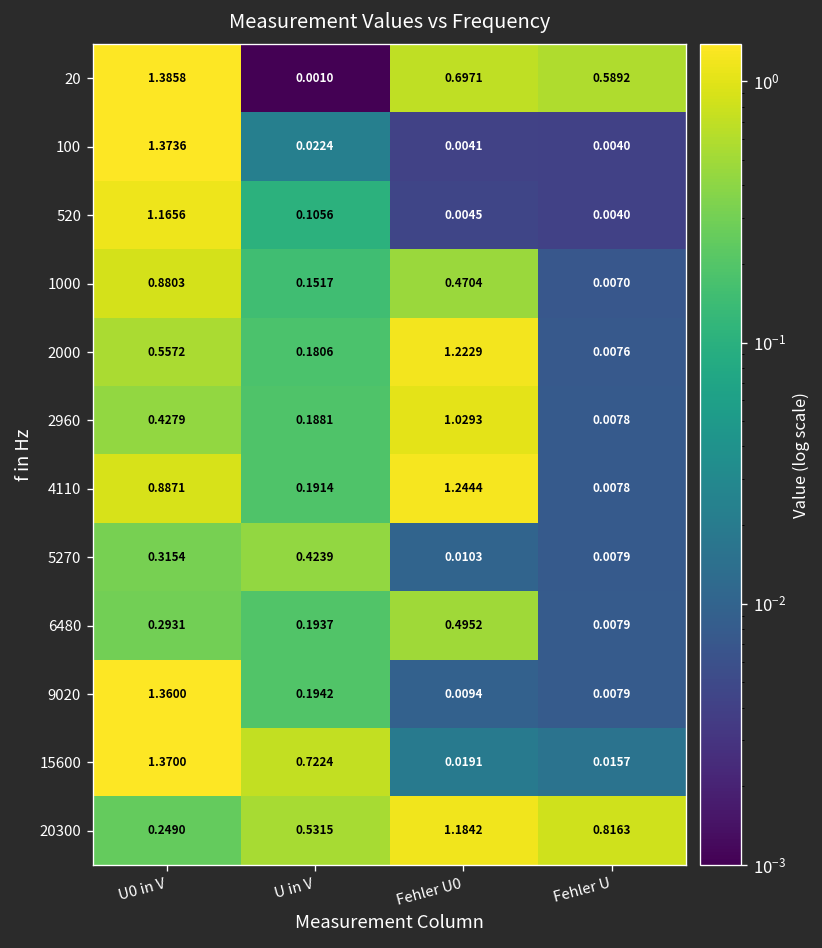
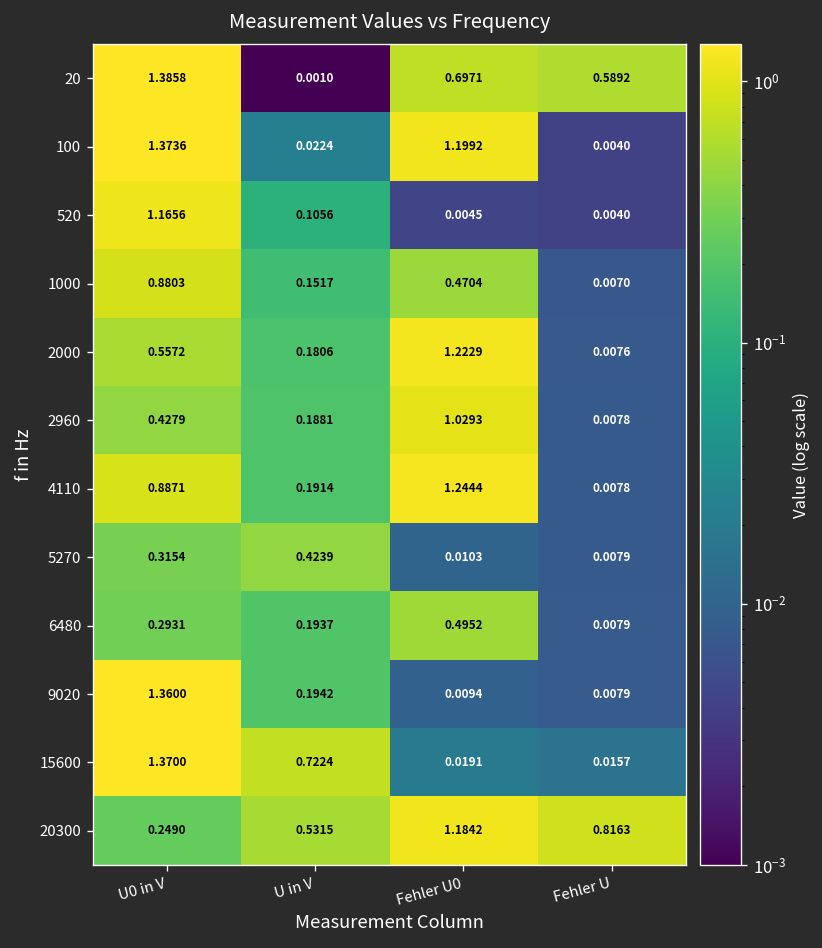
  {
    "20": {
      "U0 in V": 1.3858,
      "U in V": 0.0010,
      "Fehler U0": 0.6971,
      "Fehler U": 0.5892
    },
    "100": {
      "U0 in V": 1.3736,
      "U in V": 0.0224,
-     "Fehler U0": 0.0041,
+     "Fehler U0": 1.1992,
      "Fehler U": 0.0040
    },
    "520": {
      "U0 in V": 1.1656,
      "U in V": 0.1056,
      "Fehler U0": 0.0045,
      "Fehler U": 0.0040
    },
    "1000": {
      "U0 in V": 0.8803,
      "U in V": 0.1517,
      "Fehler U0": 0.4704,
      "Fehler U": 0.0070
    },
    "2000": {
      "U0 in V": 0.5572,
      "U in V": 0.1806,
      "Fehler U0": 1.2229,
      "Fehler U": 0.0076
    },
    "2960": {
      "U0 in V": 0.4279,
      "U in V": 0.1881,
      "Fehler U0": 1.0293,
      "Fehler U": 0.0078
    },
    "4110": {
      "U0 in V": 0.8871,
      "U in V": 0.1914,
      "Fehler U0": 1.2444,
      "Fehler U": 0.0078
    },
    "5270": {
      "U0 in V": 0.3154,
      "U in V": 0.4239,
      "Fehler U0": 0.0103,
      "Fehler U": 0.0079
    },
    "6480": {
      "U0 in V": 0.2931,
      "U in V": 0.1937,
      "Fehler U0": 0.4952,
      "Fehler U": 0.0079
    },
    "9020": {
      "U0 in V": 1.3600,
      "U in V": 0.1942,
      "Fehler U0": 0.0094,
      "Fehler U": 0.0079
    },
    "15600": {
      "U0 in V": 1.3700,
      "U in V": 0.7224,
      "Fehler U0": 0.0191,
      "Fehler U": 0.0157
    },
    "20300": {
      "U0 in V": 0.2490,
      "U in V": 0.5315,
      "Fehler U0": 1.1842,
      "Fehler U": 0.8163
    }
  }
